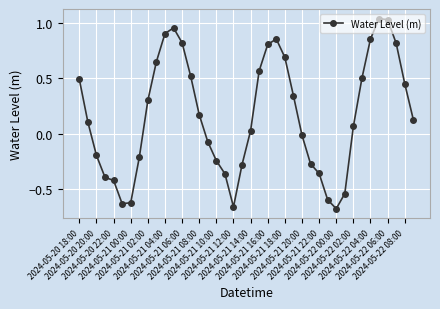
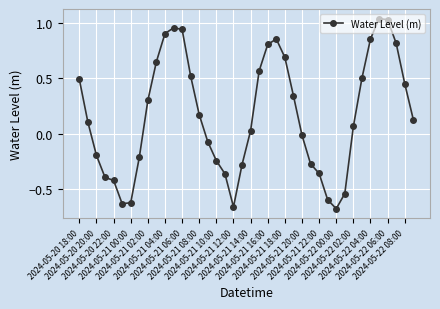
  {
    "2024-05-20 18:00": 0.49,
    "2024-05-20 20:00": -0.19,
    "2024-05-20 22:00": -0.42,
    "2024-05-21 00:00": -0.62,
    "2024-05-21 02:00": 0.30,
    "2024-05-21 04:00": 0.90,
-   "2024-05-21 06:00": 0.82,
+   "2024-05-21 06:00": 0.94,
    "2024-05-21 08:00": 0.17,
    "2024-05-21 10:00": -0.24,
    "2024-05-21 12:00": -0.66,
    "2024-05-21 14:00": 0.03,
    "2024-05-21 16:00": 0.81,
    "2024-05-21 18:00": 0.69,
    "2024-05-21 20:00": -0.01,
    "2024-05-21 22:00": -0.36,
    "2024-05-22 00:00": -0.67,
    "2024-05-22 02:00": 0.07,
    "2024-05-22 04:00": 0.85,
    "2024-05-22 08:00": 0.45
  }
